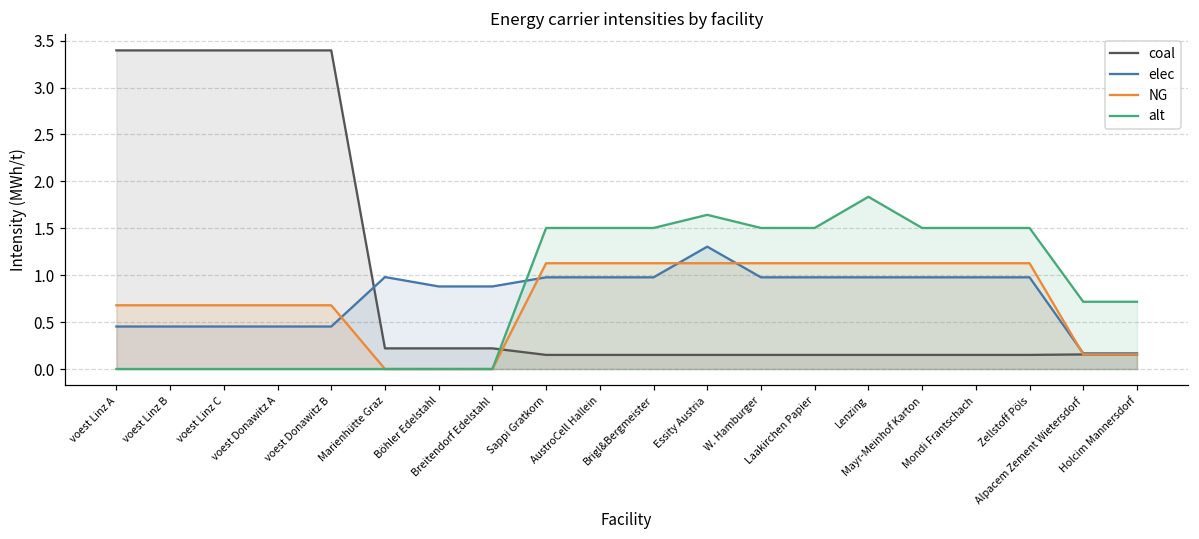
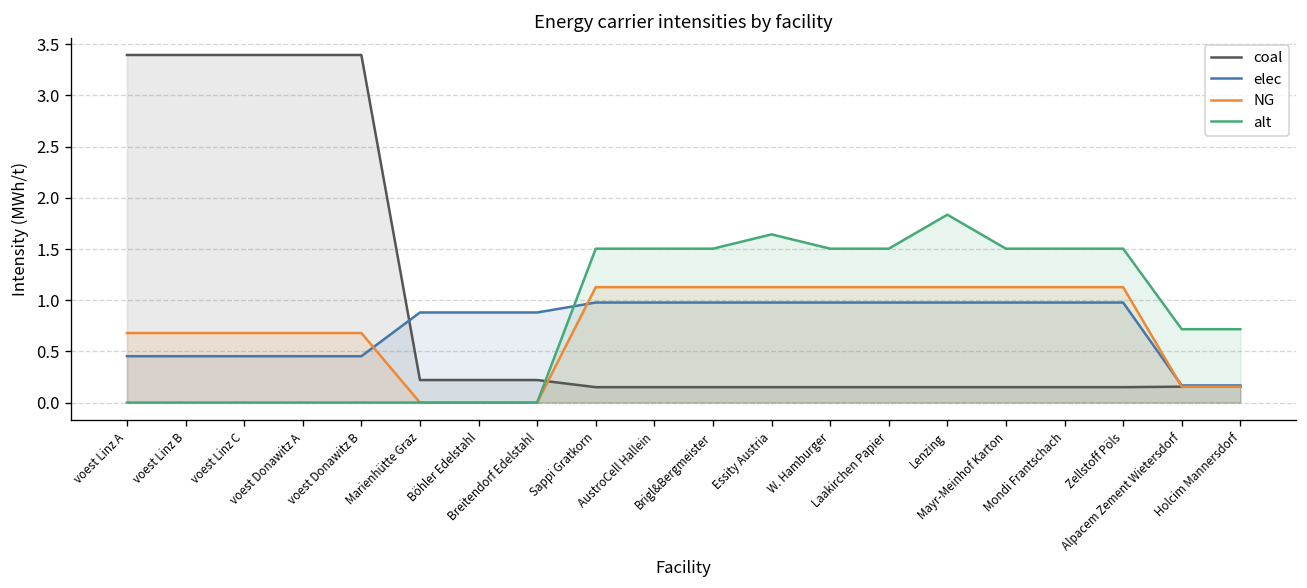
  {
    "coal": {
      "voest Linz A": 3.4,
      "voest Linz B": 3.4,
      "voest Linz C": 3.4,
      "voest Donawitz A": 3.4,
      "voest Donawitz B": 3.4,
      "Marienhütte Graz": 0.2,
      "Böhler Edelstahl": 0.2,
      "Breitendorf Edelstahl": 0.2,
      "Sappi Gratkorn": 0.2,
      "AustroCell Hallein": 0.2,
      "Brigl&Bergmeister": 0.2,
      "Essity Austria": 0.2,
      "W. Hamburger": 0.2,
      "Laakirchen Papier": 0.2,
      "Lenzing": 0.2,
      "Mayr-Meinhof Karton": 0.2,
      "Mondi Frantschach": 0.2,
      "Zellstoff Pöls": 0.2
    },
    "elec": {
      "voest Linz A": 0.5,
      "voest Linz B": 0.5,
      "voest Linz C": 0.5,
      "voest Donawitz A": 0.5,
      "voest Donawitz B": 0.5,
-     "Marienhütte Graz": 1.0,
+     "Marienhütte Graz": 0.9,
      "Böhler Edelstahl": 0.9,
      "Breitendorf Edelstahl": 0.9,
      "Sappi Gratkorn": 1.0,
      "AustroCell Hallein": 1.0,
      "Brigl&Bergmeister": 1.0,
-     "Essity Austria": 1.3,
+     "Essity Austria": 1.0,
      "W. Hamburger": 1.0,
      "Laakirchen Papier": 1.0,
      "Lenzing": 1.0,
      "Mayr-Meinhof Karton": 1.0,
      "Mondi Frantschach": 1.0,
      "Zellstoff Pöls": 1.0
    },
    "NG": {
      "voest Linz A": 0.7,
      "voest Linz B": 0.7,
      "voest Linz C": 0.7,
      "voest Donawitz A": 0.7,
      "voest Donawitz B": 0.7,
      "Sappi Gratkorn": 1.1,
      "AustroCell Hallein": 1.1,
      "Brigl&Bergmeister": 1.1,
      "Essity Austria": 1.1,
      "W. Hamburger": 1.1,
      "Laakirchen Papier": 1.1,
      "Lenzing": 1.1,
      "Mayr-Meinhof Karton": 1.1,
      "Mondi Frantschach": 1.1,
      "Zellstoff Pöls": 1.1
    },
    "alt": {
      "voest Linz A": 0.0,
      "voest Linz B": 0.0,
      "voest Linz C": 0.0,
      "voest Donawitz A": 0.0,
      "voest Donawitz B": 0.0,
      "Sappi Gratkorn": 1.5,
      "AustroCell Hallein": 1.5,
      "Brigl&Bergmeister": 1.5,
      "Essity Austria": 1.6,
      "W. Hamburger": 1.5,
      "Laakirchen Papier": 1.5,
      "Lenzing": 1.8,
      "Mayr-Meinhof Karton": 1.5,
      "Mondi Frantschach": 1.5,
      "Zellstoff Pöls": 1.5,
      "Alpacem Zement Wietersdorf": 0.7,
      "Holcim Mannersdorf": 0.7
    }
  }
